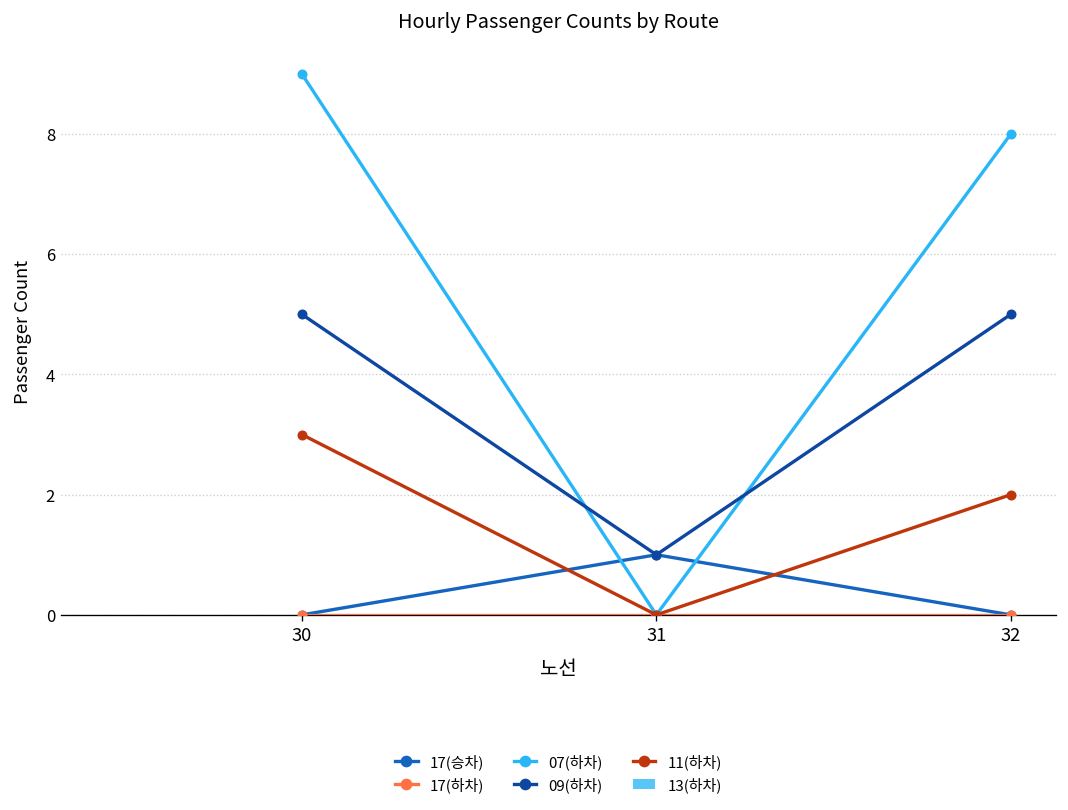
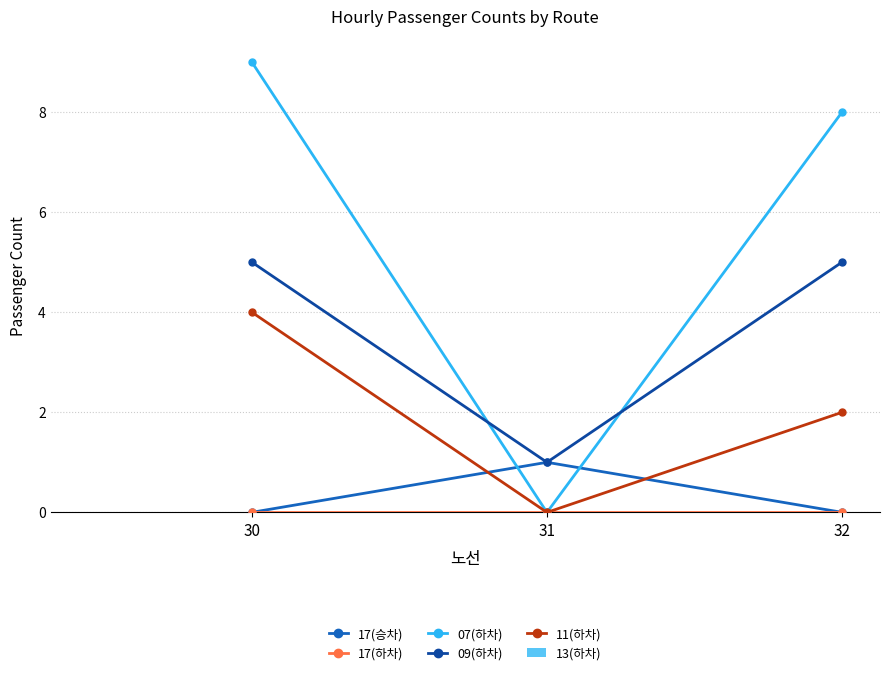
  {
    "11(하차)": {
-     "30": 3,
+     "30": 4,
      "32": 2
    }
  }
